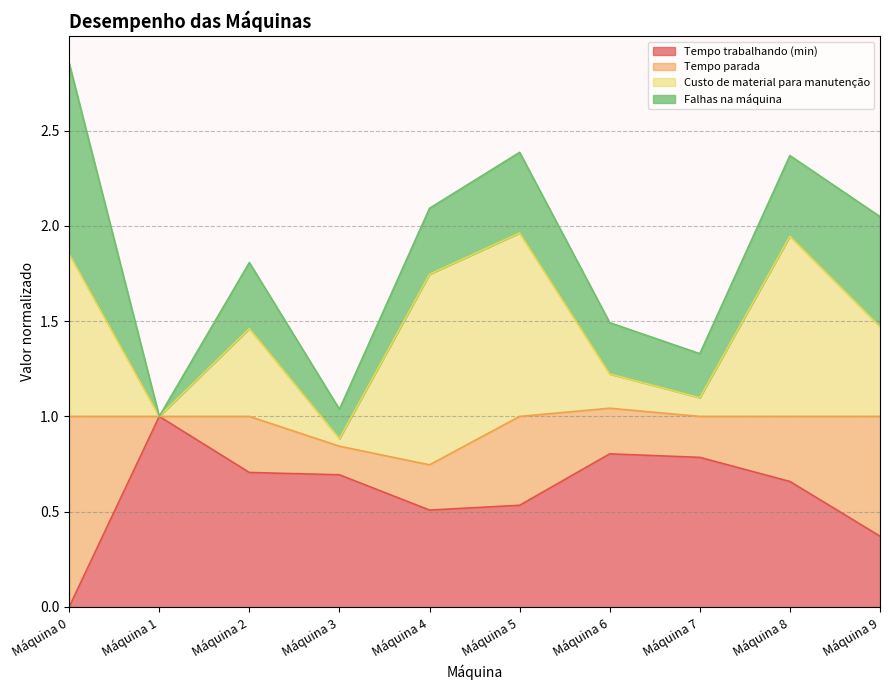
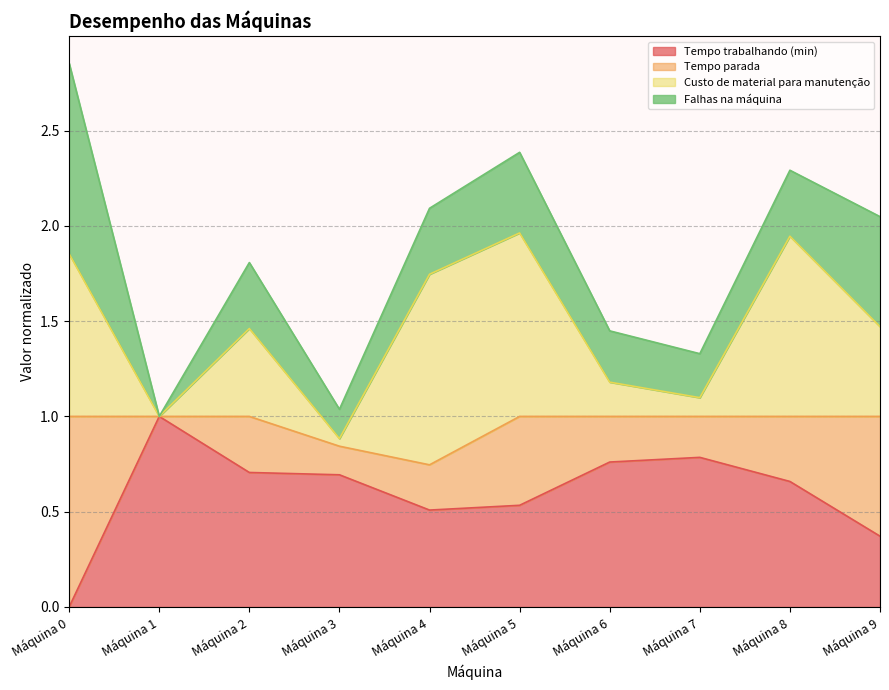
  {
    "Tempo trabalhando (min)": {
      "Máquina 0": 0.00,
      "Máquina 2": 0.71,
      "Máquina 3": 0.69,
      "Máquina 4": 0.51,
      "Máquina 5": 0.53,
-     "Máquina 6": 0.80,
+     "Máquina 6": 0.76,
      "Máquina 7": 0.79,
      "Máquina 8": 0.66,
      "Máquina 9": 0.37
    },
    "Falhas na máquina": {
      "Máquina 0": 1.00,
      "Máquina 2": 0.35,
      "Máquina 3": 0.15,
      "Máquina 4": 0.35,
      "Máquina 5": 0.42,
      "Máquina 6": 0.27,
      "Máquina 7": 0.23,
-     "Máquina 8": 0.42,
+     "Máquina 8": 0.35,
      "Máquina 9": 0.58
    }
  }
